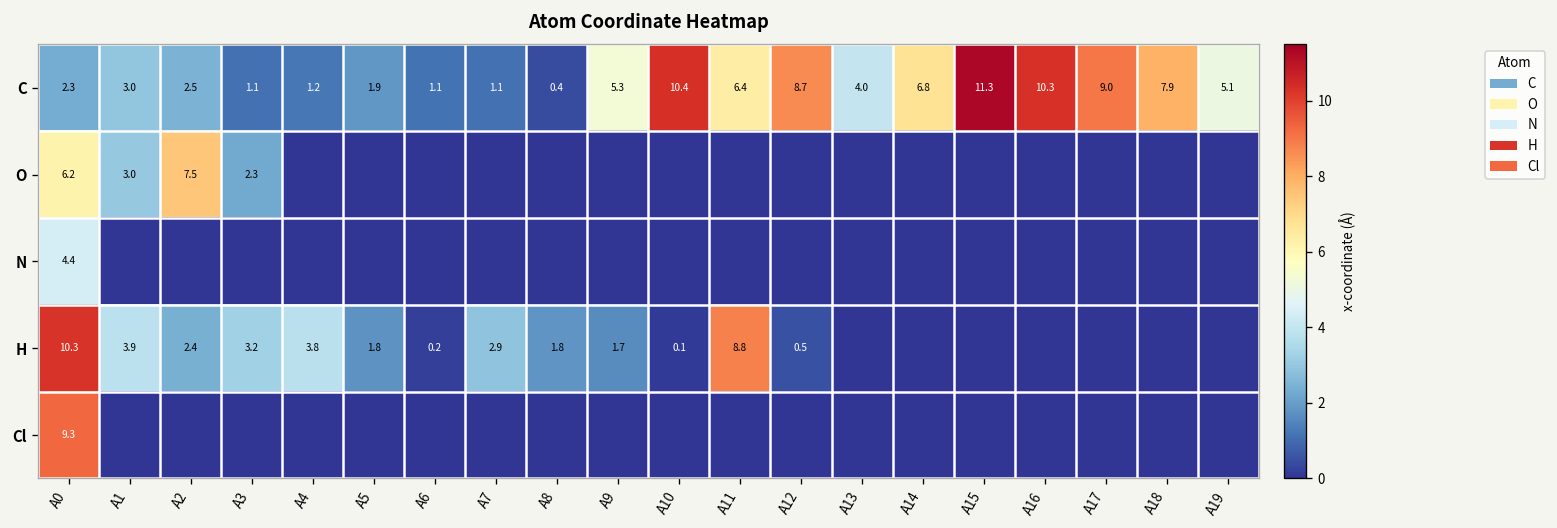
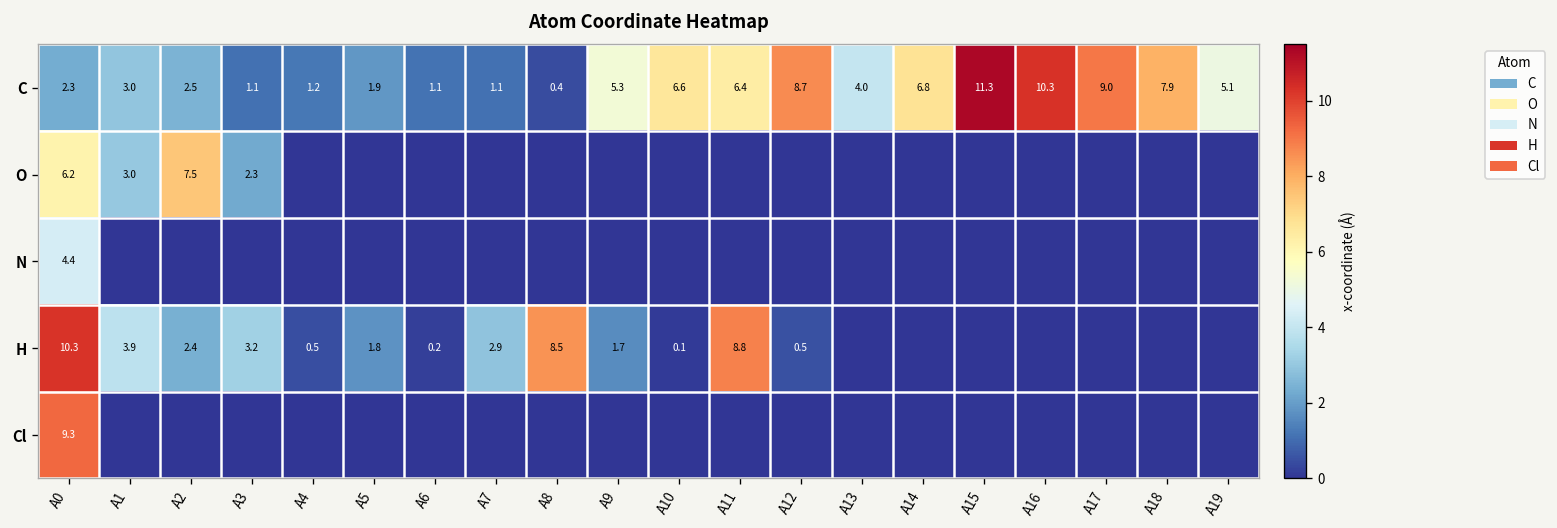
  {
    "C": {
      "A0": 2.3,
      "A1": 3.0,
      "A2": 2.5,
      "A3": 1.1,
      "A4": 1.2,
      "A5": 1.9,
      "A6": 1.1,
      "A7": 1.1,
      "A8": 0.4,
      "A9": 5.3,
-     "A10": 10.4,
+     "A10": 6.6,
      "A11": 6.4,
      "A12": 8.7,
      "A13": 4.0,
      "A14": 6.8,
      "A15": 11.3,
      "A16": 10.3,
      "A17": 9.0,
      "A18": 7.9,
      "A19": 5.1
    },
    "O": {
      "A0": 6.2,
      "A1": 3.0,
      "A2": 7.5,
      "A3": 2.3
    },
    "N": {
      "A0": 4.4
    },
    "H": {
      "A0": 10.3,
      "A1": 3.9,
      "A2": 2.4,
      "A3": 3.2,
-     "A4": 3.8,
+     "A4": 0.5,
      "A5": 1.8,
      "A6": 0.2,
      "A7": 2.9,
-     "A8": 1.8,
+     "A8": 8.5,
      "A9": 1.7,
      "A10": 0.1,
      "A11": 8.8,
      "A12": 0.5
    },
    "Cl": {
      "A0": 9.3
    }
  }
